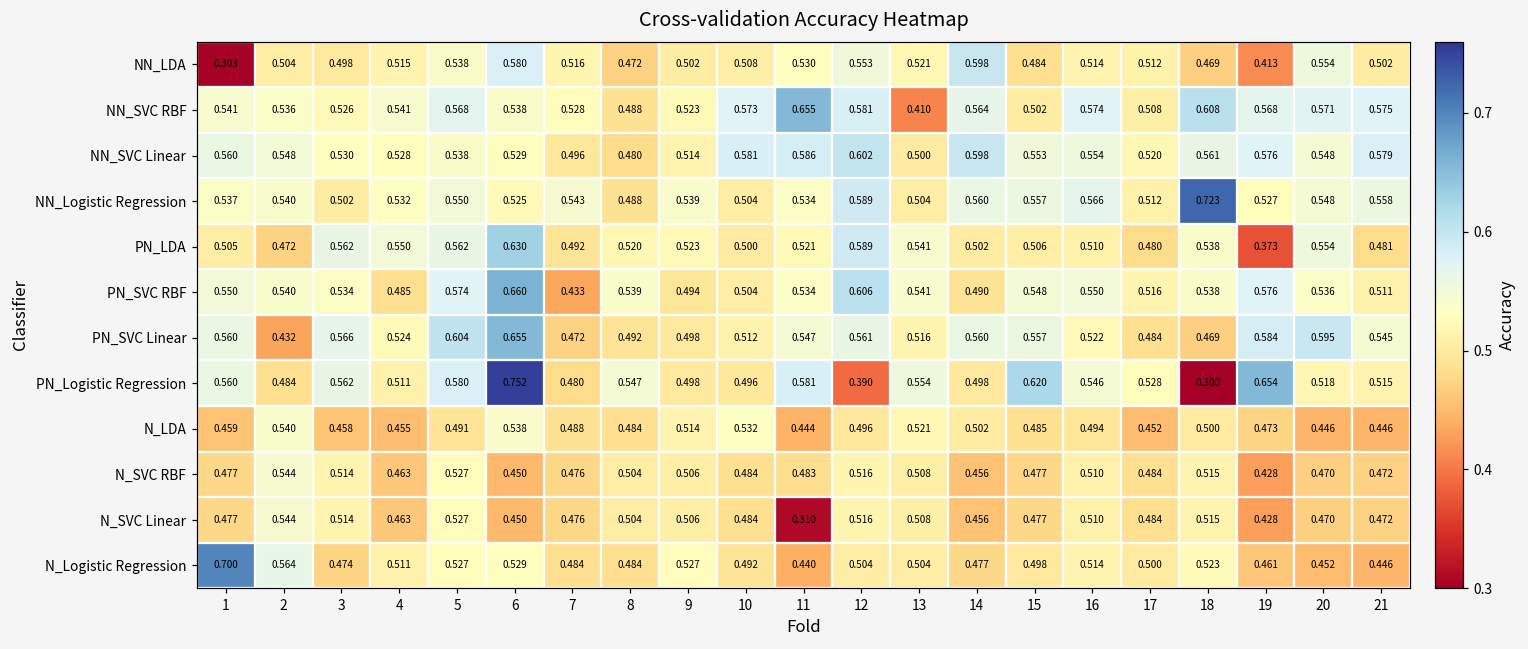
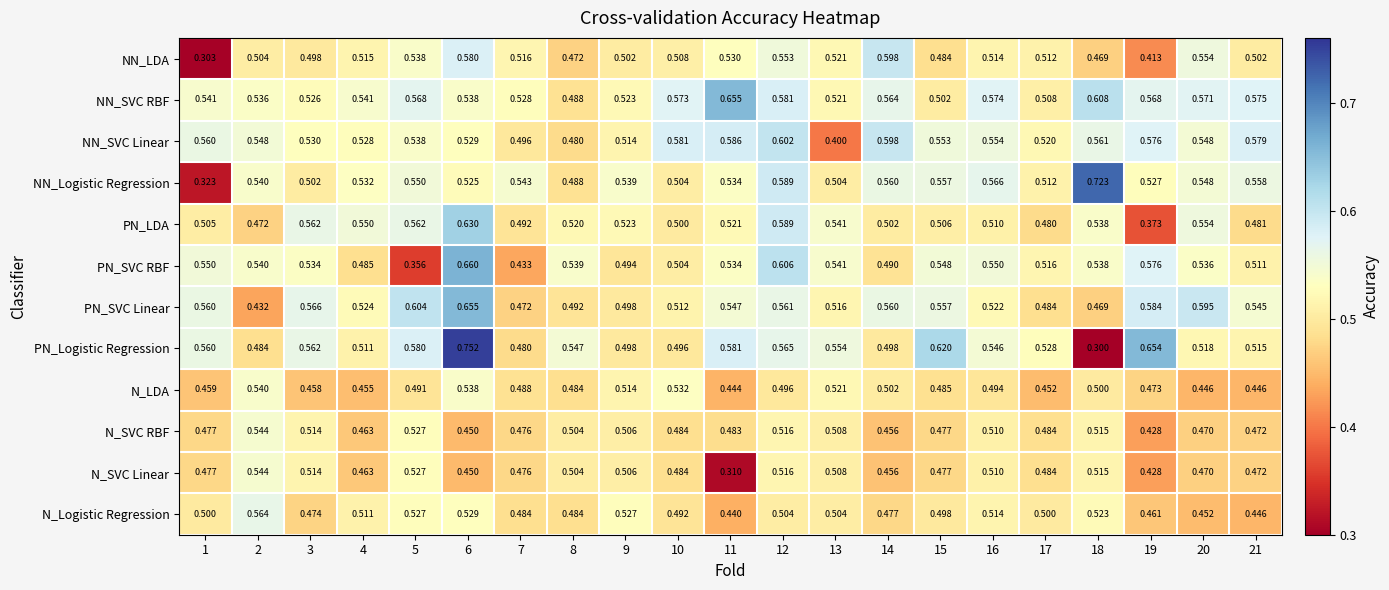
  {
    "NN_SVC RBF": {
      "1": 0.541,
      "2": 0.536,
      "3": 0.526,
      "4": 0.541,
      "5": 0.568,
      "6": 0.538,
      "7": 0.528,
      "8": 0.488,
      "9": 0.523,
      "10": 0.573,
      "11": 0.655,
      "12": 0.581,
-     "13": 0.410,
+     "13": 0.521,
      "14": 0.564,
      "15": 0.502,
      "16": 0.574,
      "17": 0.508,
      "18": 0.608,
      "19": 0.568,
      "20": 0.571,
      "21": 0.575
    },
    "NN_SVC Linear": {
      "1": 0.560,
      "2": 0.548,
      "3": 0.530,
      "4": 0.528,
      "5": 0.538,
      "6": 0.529,
      "7": 0.496,
      "8": 0.480,
      "9": 0.514,
      "10": 0.581,
      "11": 0.586,
      "12": 0.602,
-     "13": 0.500,
+     "13": 0.400,
      "14": 0.598,
      "15": 0.553,
      "16": 0.554,
      "17": 0.520,
      "18": 0.561,
      "19": 0.576,
      "20": 0.548,
      "21": 0.579
    },
    "NN_Logistic Regression": {
-     "1": 0.537,
+     "1": 0.323,
      "2": 0.540,
      "3": 0.502,
      "4": 0.532,
      "5": 0.550,
      "6": 0.525,
      "7": 0.543,
      "8": 0.488,
      "9": 0.539,
      "10": 0.504,
      "11": 0.534,
      "12": 0.589,
      "13": 0.504,
      "14": 0.560,
      "15": 0.557,
      "16": 0.566,
      "17": 0.512,
      "18": 0.723,
      "19": 0.527,
      "20": 0.548,
      "21": 0.558
    },
    "PN_SVC RBF": {
      "1": 0.550,
      "2": 0.540,
      "3": 0.534,
      "4": 0.485,
-     "5": 0.574,
+     "5": 0.356,
      "6": 0.660,
      "7": 0.433,
      "8": 0.539,
      "9": 0.494,
      "10": 0.504,
      "11": 0.534,
      "12": 0.606,
      "13": 0.541,
      "14": 0.490,
      "15": 0.548,
      "16": 0.550,
      "17": 0.516,
      "18": 0.538,
      "19": 0.576,
      "20": 0.536,
      "21": 0.511
    },
    "PN_Logistic Regression": {
      "1": 0.560,
      "2": 0.484,
      "3": 0.562,
      "4": 0.511,
      "5": 0.580,
      "6": 0.752,
      "7": 0.480,
      "8": 0.547,
      "9": 0.498,
      "10": 0.496,
      "11": 0.581,
-     "12": 0.390,
+     "12": 0.565,
      "13": 0.554,
      "14": 0.498,
      "15": 0.620,
      "16": 0.546,
      "17": 0.528,
      "18": 0.300,
      "19": 0.654,
      "20": 0.518,
      "21": 0.515
    },
    "N_Logistic Regression": {
-     "1": 0.700,
+     "1": 0.500,
      "2": 0.564,
      "3": 0.474,
      "4": 0.511,
      "5": 0.527,
      "6": 0.529,
      "7": 0.484,
      "8": 0.484,
      "9": 0.527,
      "10": 0.492,
      "11": 0.440,
      "12": 0.504,
      "13": 0.504,
      "14": 0.477,
      "15": 0.498,
      "16": 0.514,
      "17": 0.500,
      "18": 0.523,
      "19": 0.461,
      "20": 0.452,
      "21": 0.446
    }
  }
